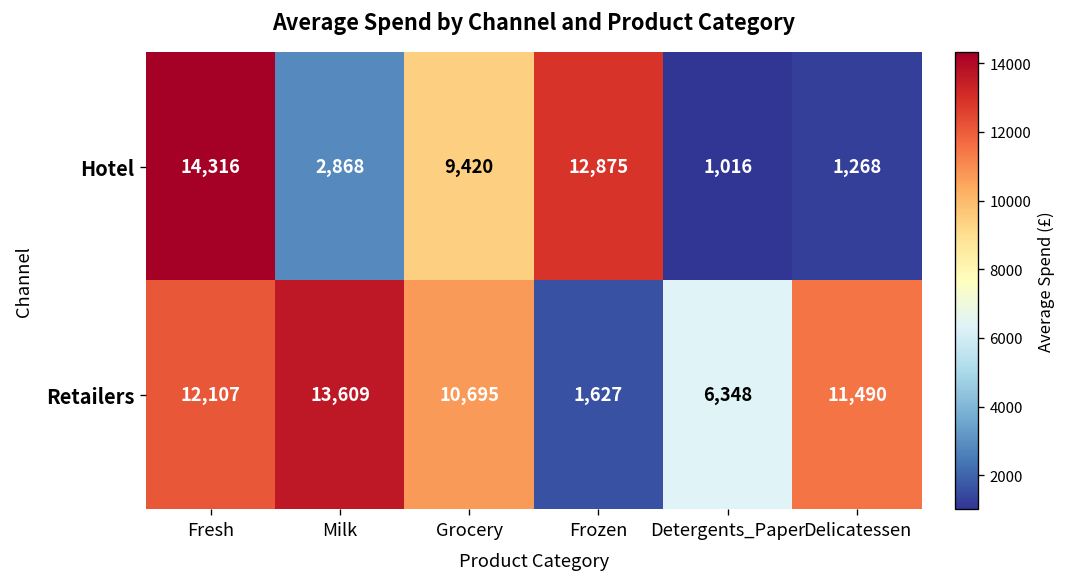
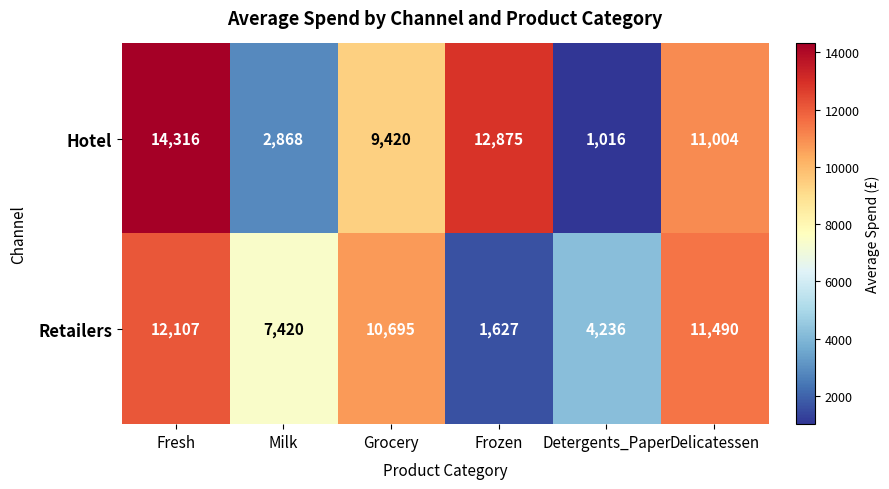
  {
    "Hotel": {
      "Fresh": "14,316",
      "Milk": "2,868",
      "Grocery": "9,420",
      "Frozen": "12,875",
      "Detergents_Paper": "1,016",
-     "Delicatessen": "1,268"
+     "Delicatessen": "11,004"
    },
    "Retailers": {
      "Fresh": "12,107",
-     "Milk": "13,609",
+     "Milk": "7,420",
      "Grocery": "10,695",
      "Frozen": "1,627",
-     "Detergents_Paper": "6,348",
+     "Detergents_Paper": "4,236",
      "Delicatessen": "11,490"
    }
  }
